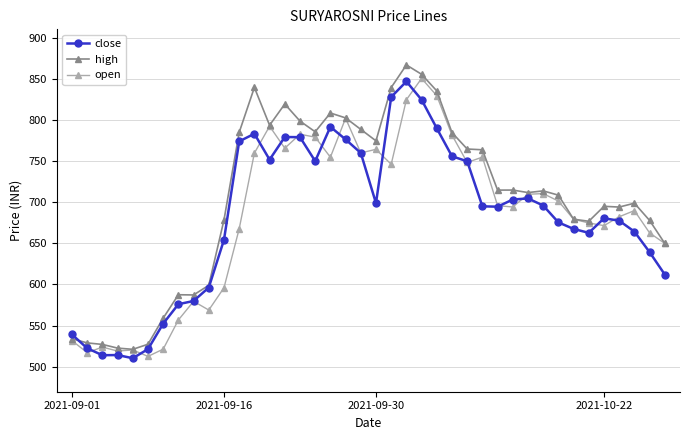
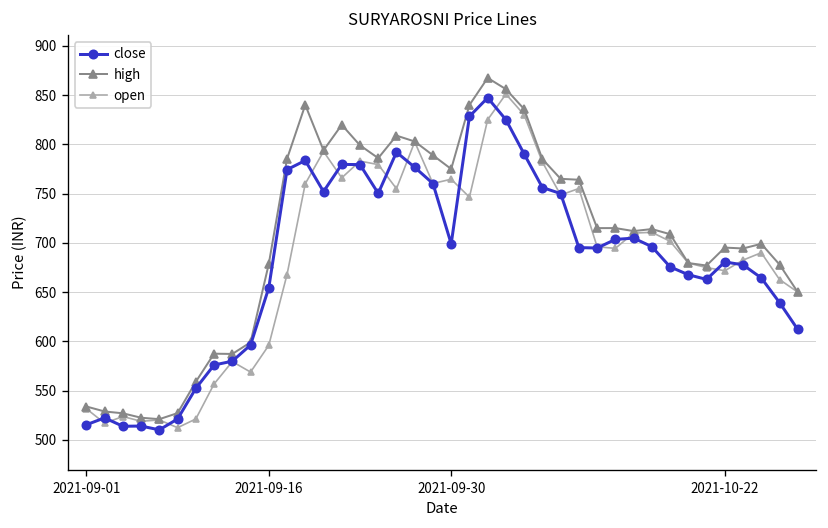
  {
    "close": {
-     "2021-09-01": 540,
+     "2021-09-01": 520,
      "2021-09-16": 650,
      "2021-09-30": 700,
      "2021-10-22": 680
    }
  }
